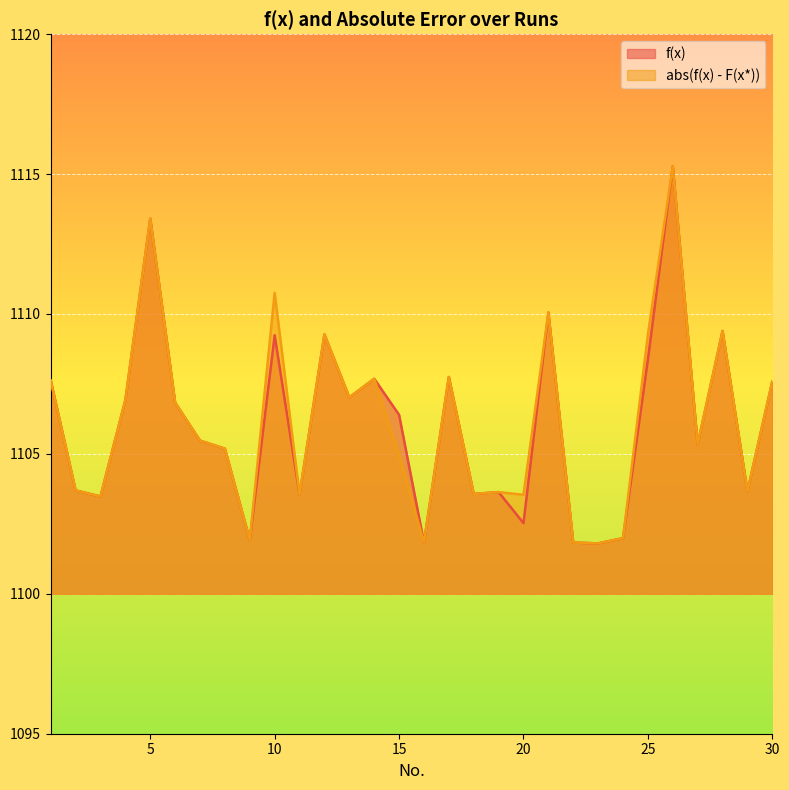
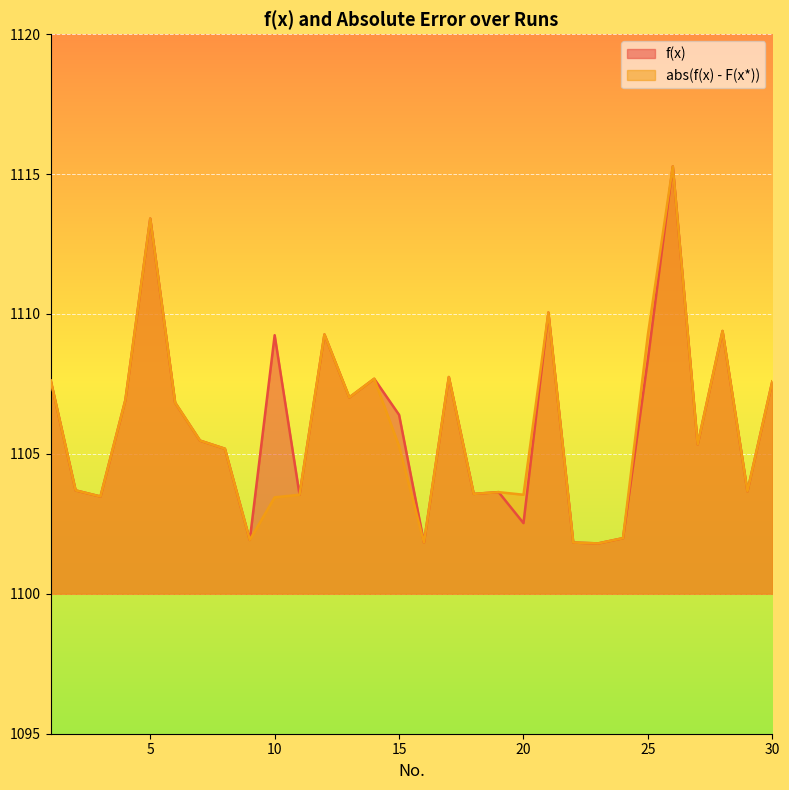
  {
    "f(x)": {
      "10": 1109.2,
      "15": 1106.4,
      "20": 1102.5,
      "25": 1108.4
    },
    "abs(f(x) - F(x*))": {
-     "10": 1110.8,
-     "15": 1105.0,
+     "10": 1103.4,
+     "15": 1105.3,
      "20": 1103.5,
      "25": 1109.3
    }
  }
